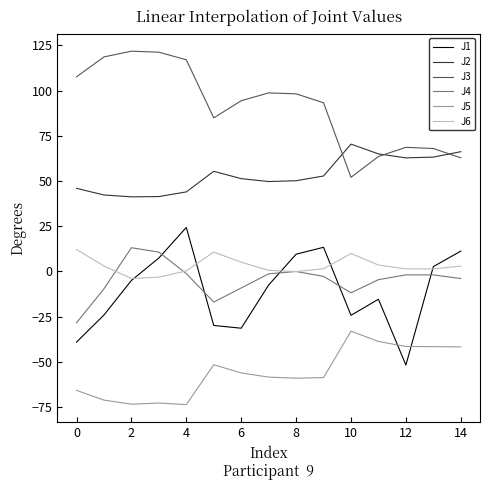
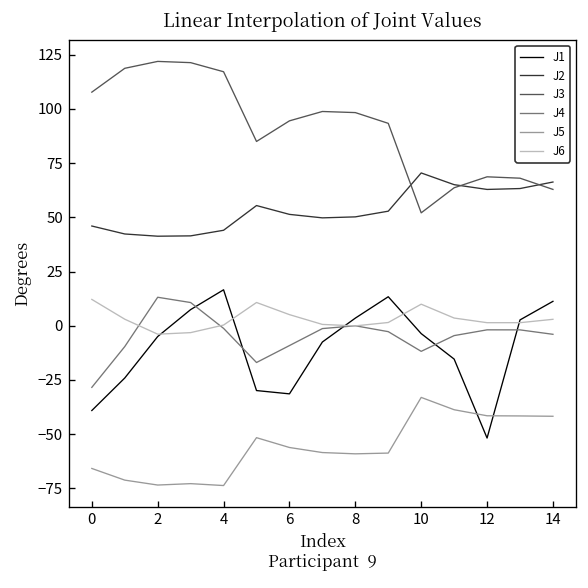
  {
    "J1": {
      "0": -39,
-     "4": 24,
+     "4": 17,
      "6": -31,
-     "8": 10,
-     "10": -24,
+     "8": 4,
+     "10": -4,
      "12": -52,
      "14": 11
    }
  }
